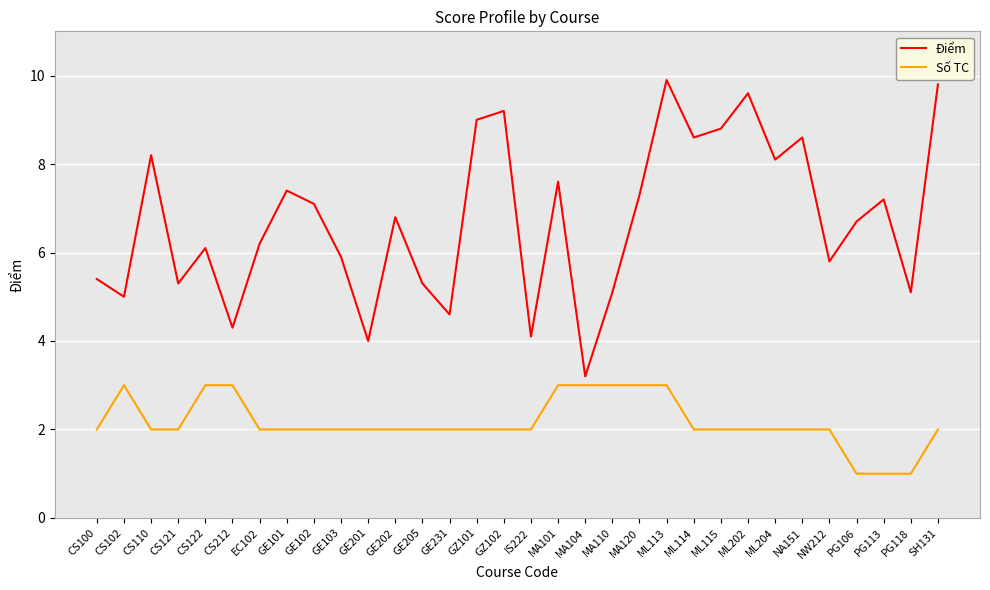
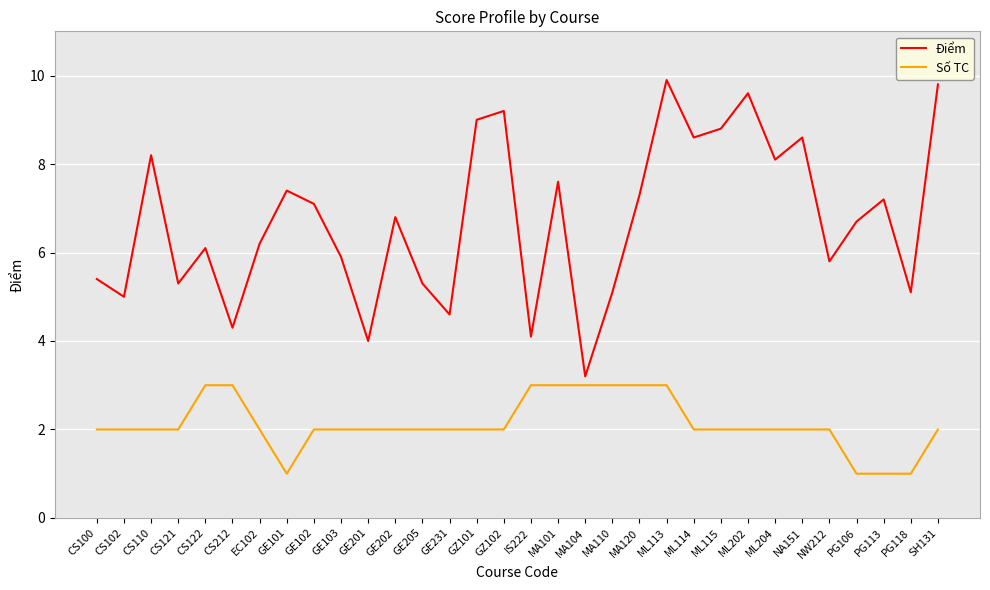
  {
    "Điểm": {
      "CS100": 5.4,
      "CS102": 5,
      "CS110": 8.2,
      "CS121": 5.3,
      "CS122": 6.1,
      "CS212": 4.3,
      "EC102": 6.2,
      "GE101": 7.4,
      "GE102": 7.1,
      "GE103": 5.9,
      "GE201": 4,
      "GE202": 6.8,
      "GE205": 5.3,
      "GE231": 4.6,
      "GZ101": 9,
      "GZ102": 9.2,
      "IS222": 4.1,
      "MA101": 7.6,
      "MA104": 3.2,
      "MA110": 5.1,
      "MA120": 7.3,
      "ML113": 9.9,
      "ML114": 8.6,
      "ML115": 8.8,
      "ML202": 9.6,
      "ML204": 8.1,
      "NA151": 8.6,
      "NW212": 5.8,
      "PG106": 6.7,
      "PG113": 7.2,
      "PG118": 5.1,
      "SH131": 9.8
    },
    "Số TC": {
      "CS100": 2,
-     "CS102": 3,
+     "CS102": 2,
      "CS110": 2,
      "CS121": 2,
      "CS122": 3,
      "CS212": 3,
      "EC102": 2,
-     "GE101": 2,
+     "GE101": 1,
      "GE102": 2,
      "GE103": 2,
      "GE201": 2,
      "GE202": 2,
      "GE205": 2,
      "GE231": 2,
      "GZ101": 2,
      "GZ102": 2,
-     "IS222": 2,
+     "IS222": 3,
      "MA101": 3,
      "MA104": 3,
      "MA110": 3,
      "MA120": 3,
      "ML113": 3,
      "ML114": 2,
      "ML115": 2,
      "ML202": 2,
      "ML204": 2,
      "NA151": 2,
      "NW212": 2,
      "PG106": 1,
      "PG113": 1,
      "PG118": 1,
      "SH131": 2
    }
  }
